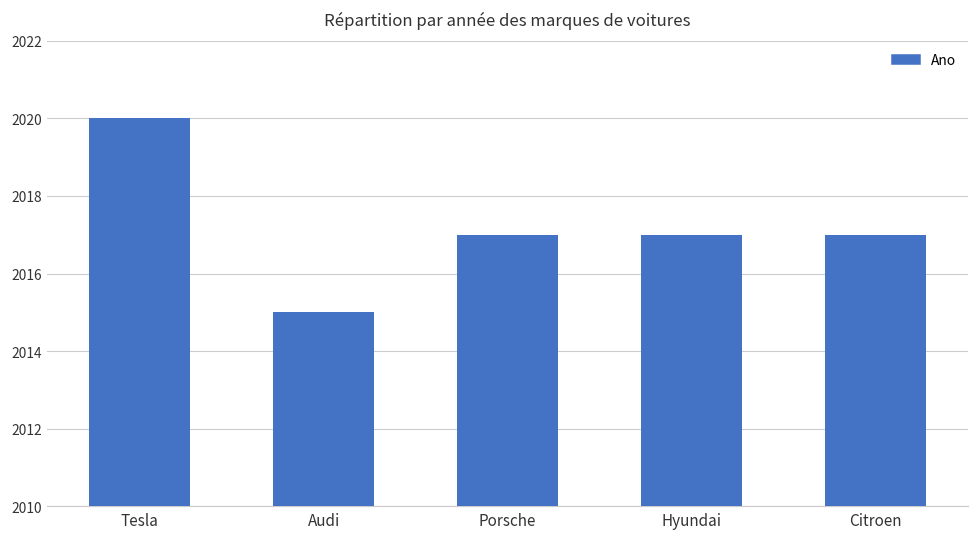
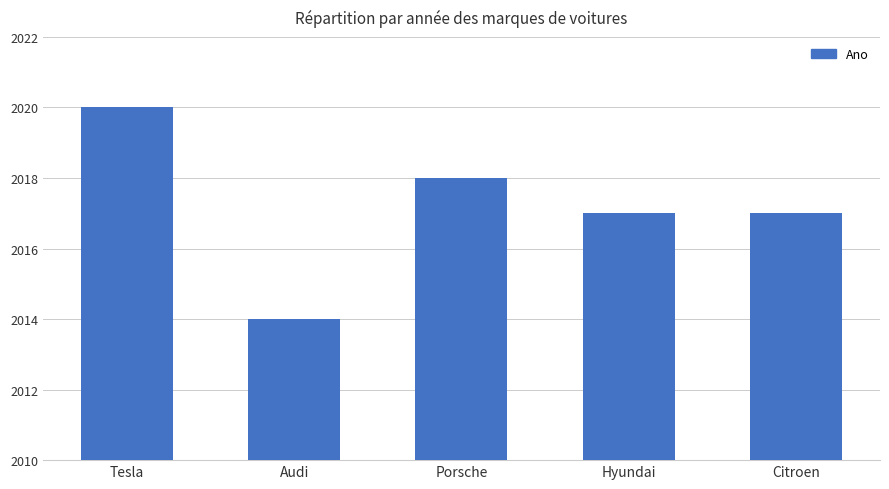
  {
    "Tesla": 2020,
-   "Audi": 2015,
-   "Porsche": 2017,
+   "Audi": 2014,
+   "Porsche": 2018,
    "Hyundai": 2017,
    "Citroen": 2017
  }
